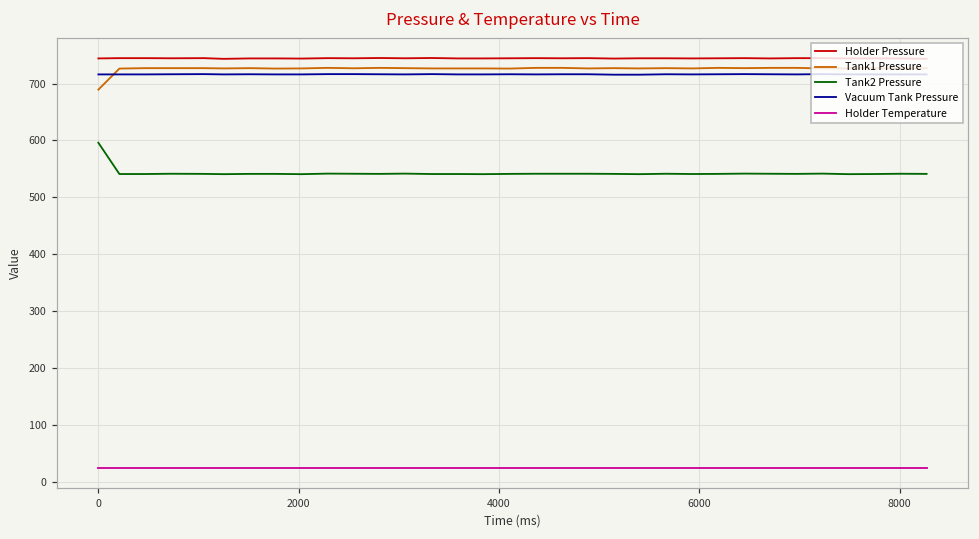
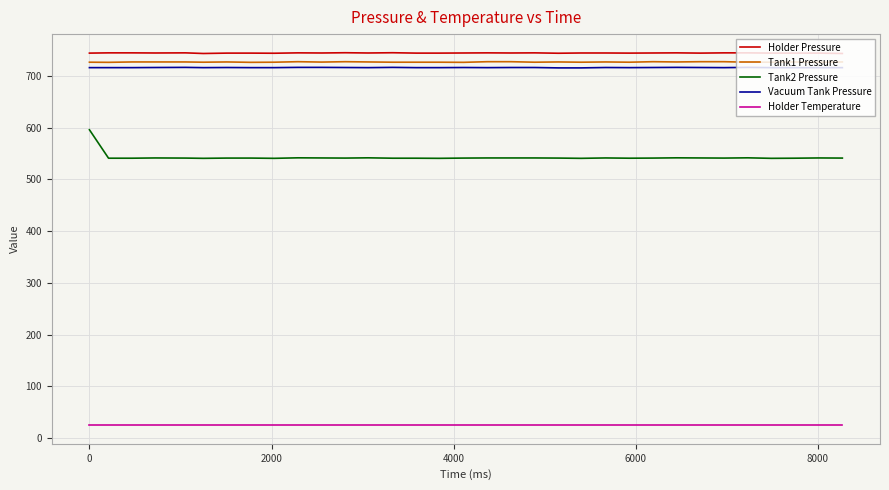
  {
    "Holder Pressure": {
      "0": 740
    },
    "Tank1 Pressure": {
-     "0": 690
+     "0": 730
    },
    "Tank2 Pressure": {
      "0": 600
    },
    "Vacuum Tank Pressure": {
      "0": 720
    },
    "Holder Temperature": {
      "0": 30
    }
  }
